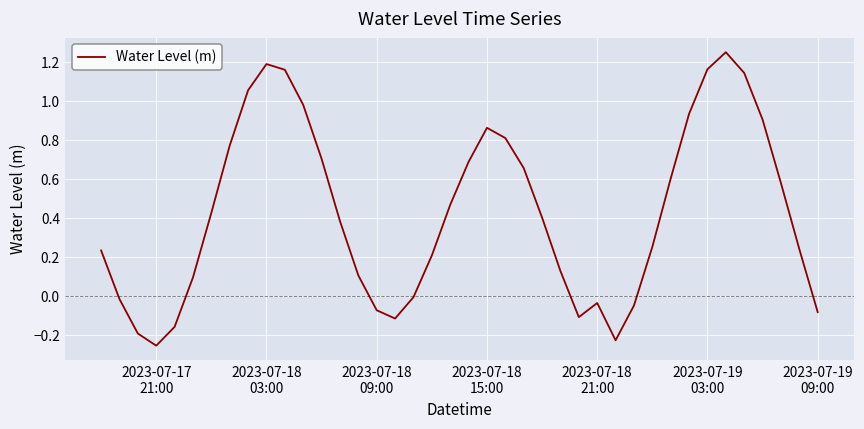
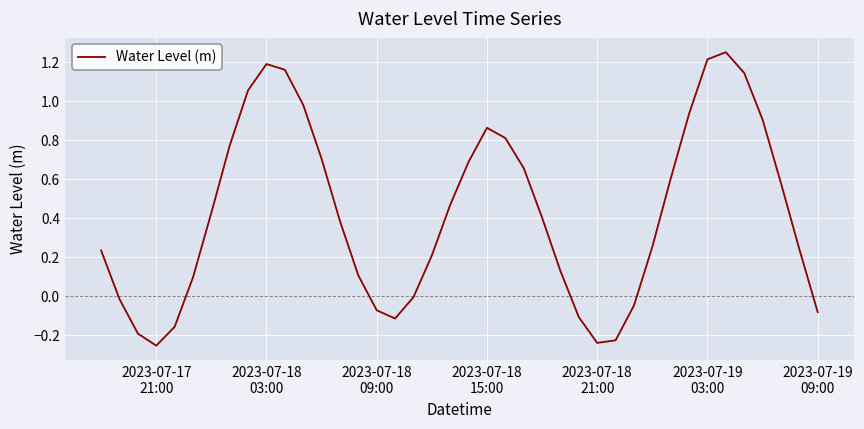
  {
    "2023-07-17 21:00": -0.25,
    "2023-07-18 03:00": 1.19,
    "2023-07-18 09:00": -0.07,
    "2023-07-18 15:00": 0.86,
-   "2023-07-18 21:00": -0.03,
-   "2023-07-19 03:00": 1.16,
+   "2023-07-18 21:00": -0.24,
+   "2023-07-19 03:00": 1.21,
    "2023-07-19 09:00": -0.08
  }
